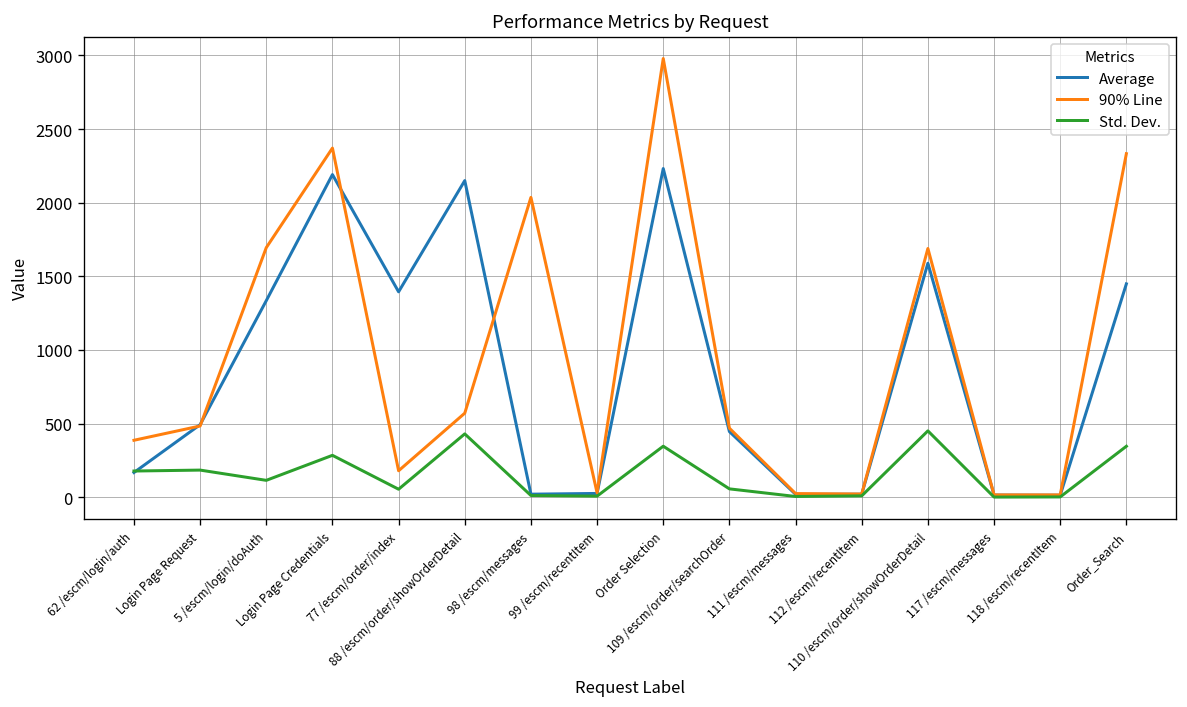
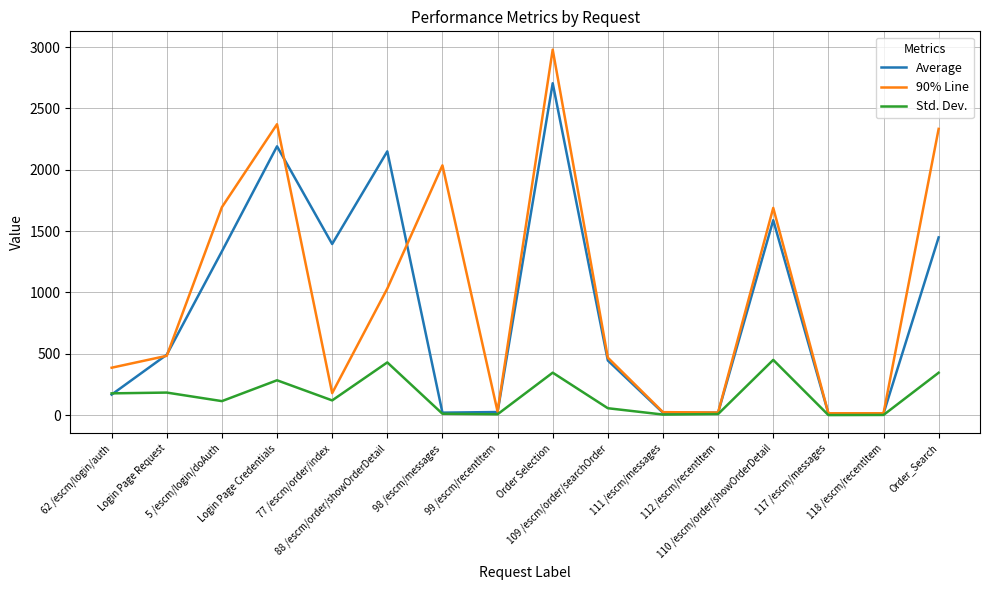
  {
    "Average": {
      "5 /escm/login/doAuth": 1340,
      "Login Page Credentials": 2190,
      "77 /escm/order/index": 1400,
      "88 /escm/order/showOrderDetail": 2150,
-     "Order Selection": 2230,
+     "Order Selection": 2710,
      "109 /escm/order/searchOrder": 450,
      "110 /escm/order/showOrderDetail": 1590,
      "Order_Search": 1450
    },
    "90% Line": {
      "62 /escm/login/auth": 390,
      "5 /escm/login/doAuth": 1700,
      "Login Page Credentials": 2370,
      "77 /escm/order/index": 180,
-     "88 /escm/order/showOrderDetail": 570,
+     "88 /escm/order/showOrderDetail": 1030,
      "98 /escm/messages": 2040,
      "Order Selection": 2980,
      "109 /escm/order/searchOrder": 470,
      "110 /escm/order/showOrderDetail": 1690,
      "Order_Search": 2330
    },
    "Std. Dev.": {
      "Login Page Request": 180,
      "5 /escm/login/doAuth": 110,
      "Login Page Credentials": 280,
-     "77 /escm/order/index": 50,
+     "77 /escm/order/index": 120,
      "88 /escm/order/showOrderDetail": 430,
      "Order Selection": 350,
      "109 /escm/order/searchOrder": 60,
      "110 /escm/order/showOrderDetail": 450,
      "Order_Search": 350
    }
  }
